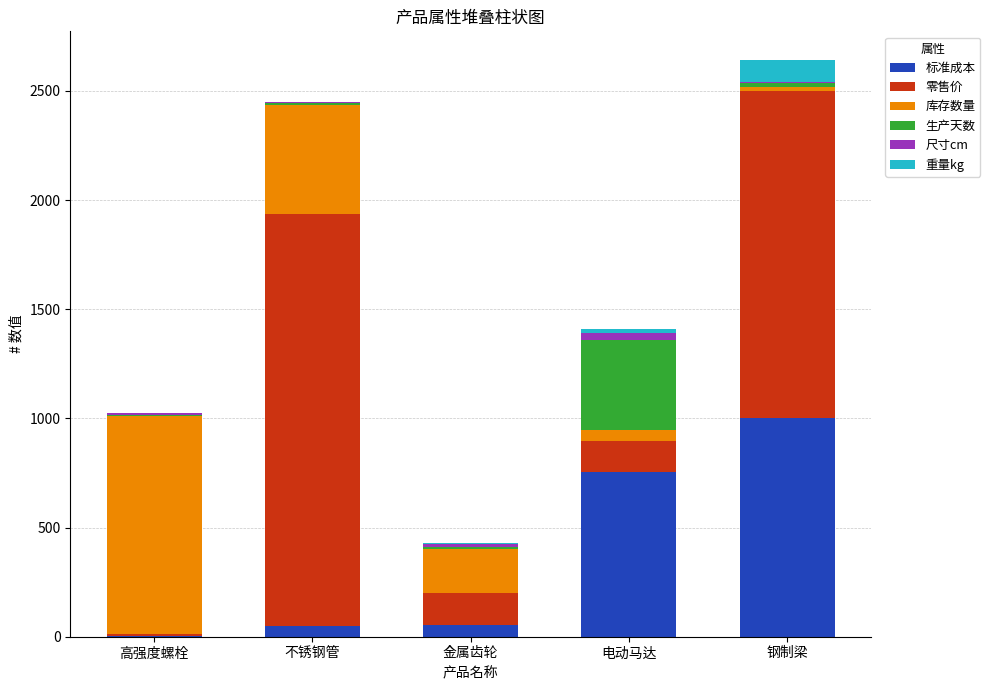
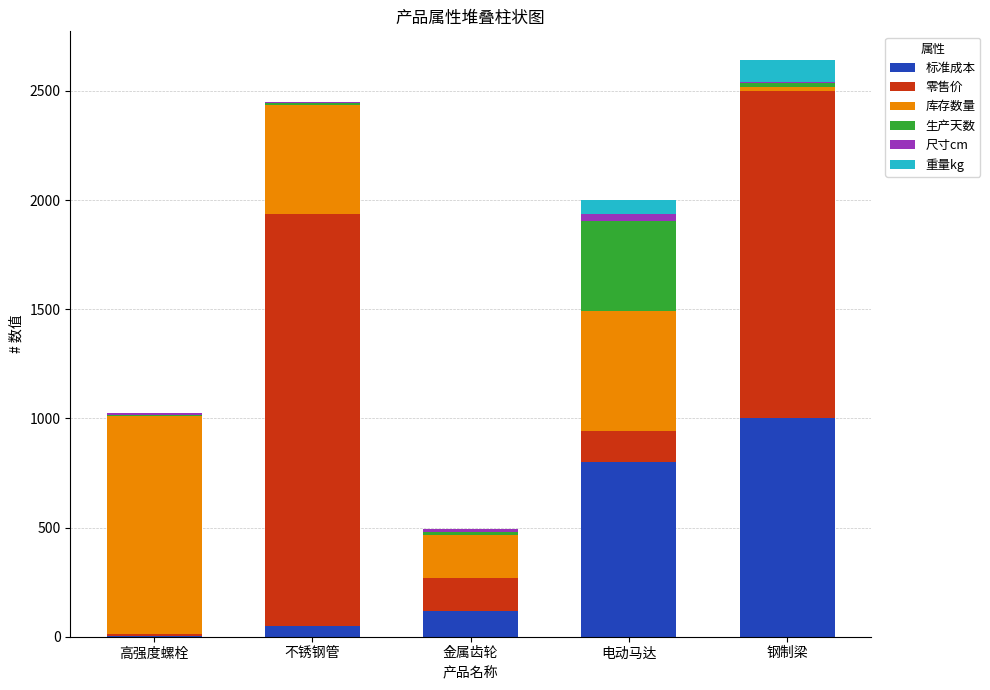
  {
    "标准成本": {
      "不锈钢管": 50,
-     "金属齿轮": 50,
-     "电动马达": 750,
+     "金属齿轮": 120,
+     "电动马达": 800,
      "钢制梁": 1000
    },
    "零售价": {
      "不锈钢管": 1890,
      "金属齿轮": 150,
      "电动马达": 140,
      "钢制梁": 1500
    },
    "库存数量": {
      "高强度螺栓": 1000,
      "不锈钢管": 500,
      "金属齿轮": 200,
-     "电动马达": 50,
+     "电动马达": 550,
      "钢制梁": 20
    },
    "生产天数": {
      "电动马达": 410,
      "钢制梁": 20
    },
    "尺寸cm": {
      "金属齿轮": 20,
      "电动马达": 30
    },
    "重量kg": {
-     "电动马达": 20,
+     "电动马达": 70,
      "钢制梁": 100
    }
  }
